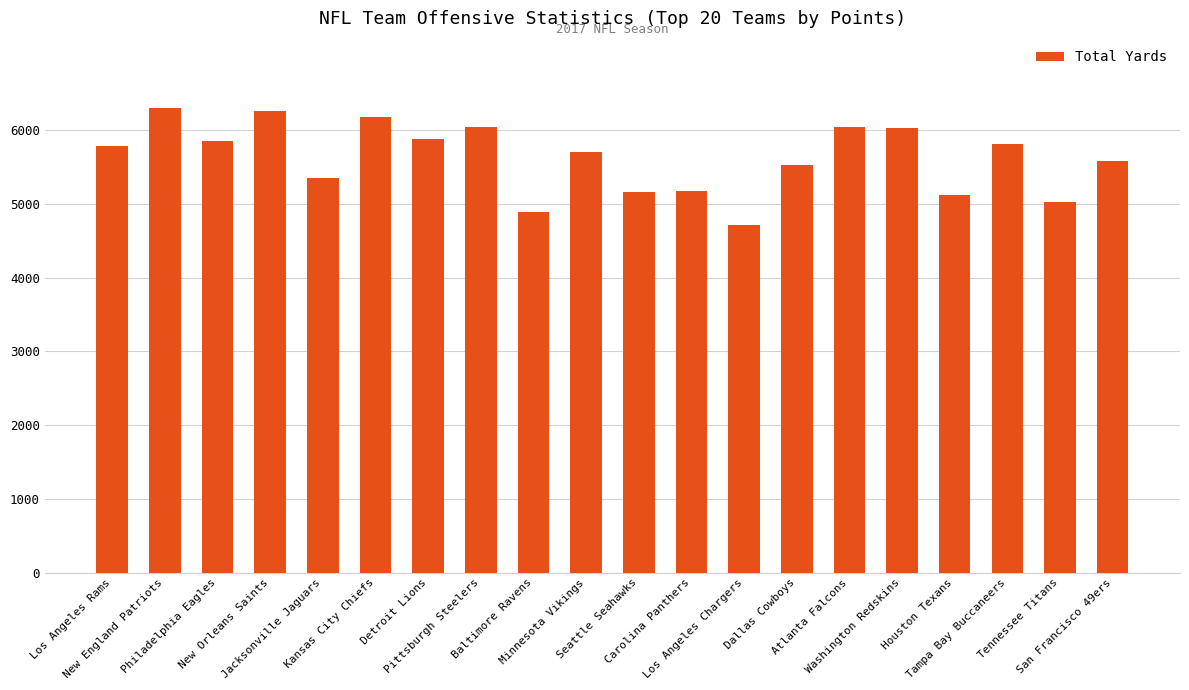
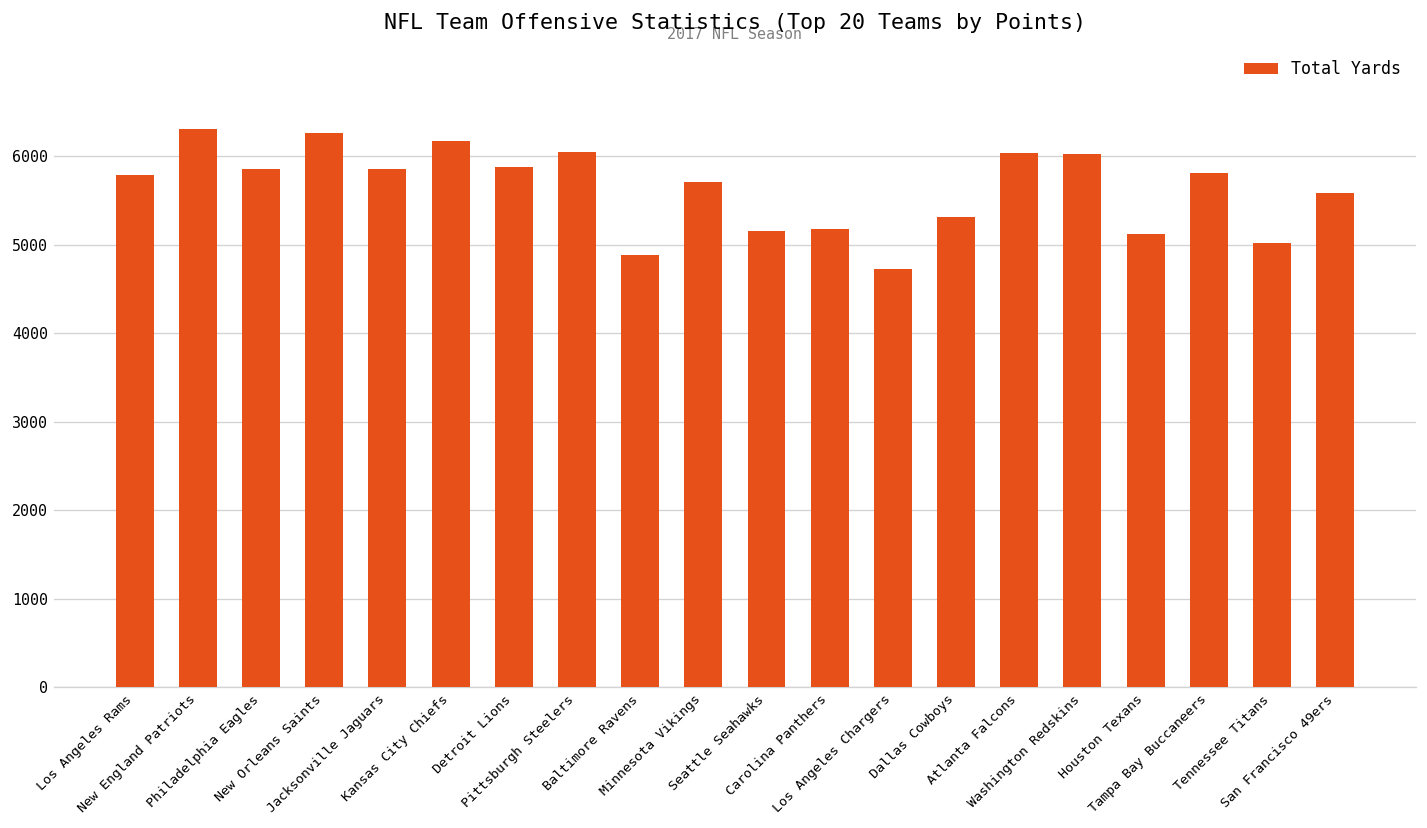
  {
    "Los Angeles Rams": 5800,
    "New England Patriots": 6300,
    "Philadelphia Eagles": 5900,
    "New Orleans Saints": 6300,
-   "Jacksonville Jaguars": 5400,
+   "Jacksonville Jaguars": 5900,
    "Kansas City Chiefs": 6200,
    "Detroit Lions": 5900,
    "Pittsburgh Steelers": 6000,
    "Baltimore Ravens": 4900,
    "Minnesota Vikings": 5700,
    "Seattle Seahawks": 5200,
    "Carolina Panthers": 5200,
    "Los Angeles Chargers": 4700,
-   "Dallas Cowboys": 5500,
+   "Dallas Cowboys": 5300,
    "Atlanta Falcons": 6000,
    "Washington Redskins": 6000,
    "Houston Texans": 5100,
    "Tampa Bay Buccaneers": 5800,
    "Tennessee Titans": 5000,
    "San Francisco 49ers": 5600
  }
